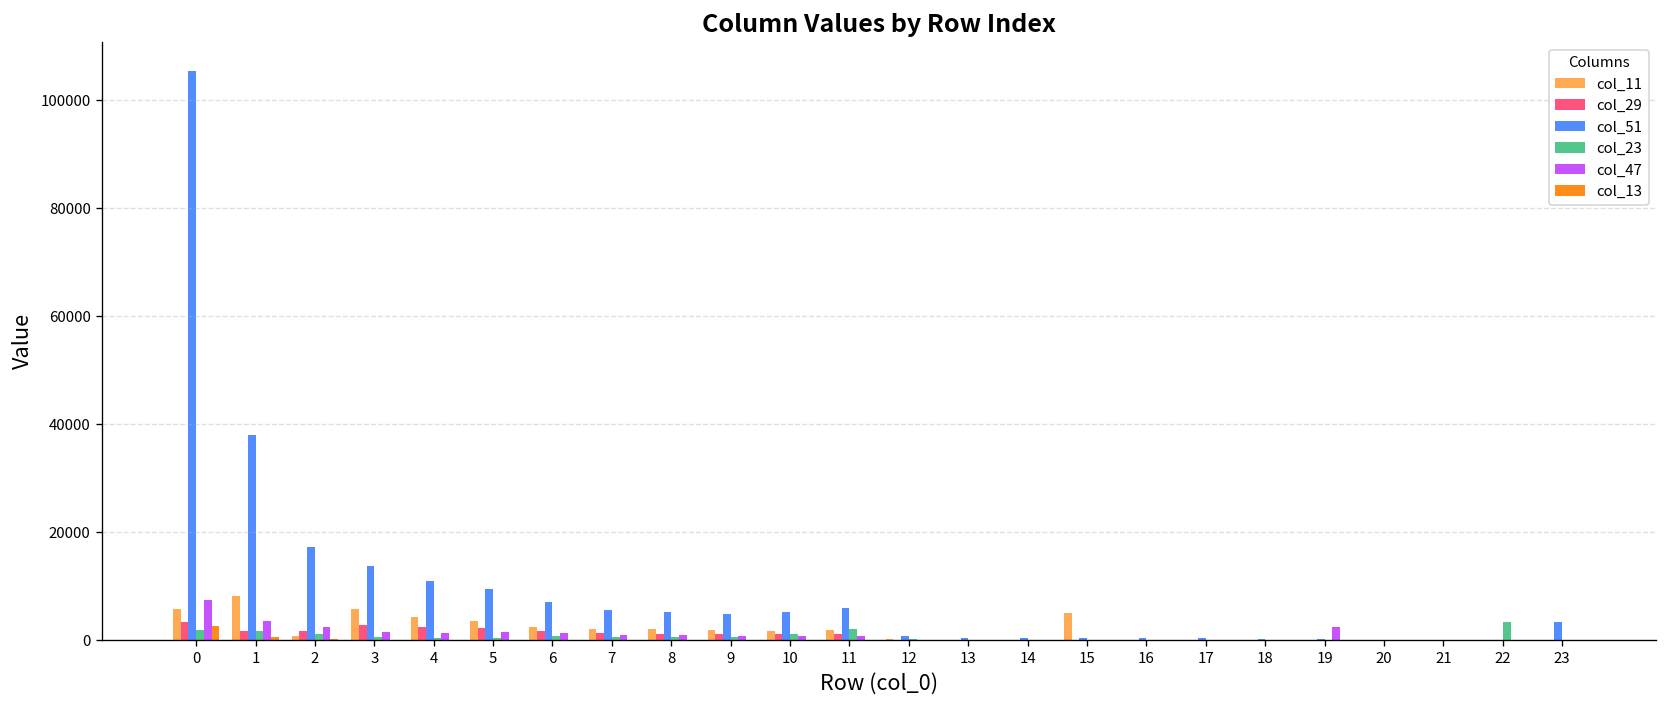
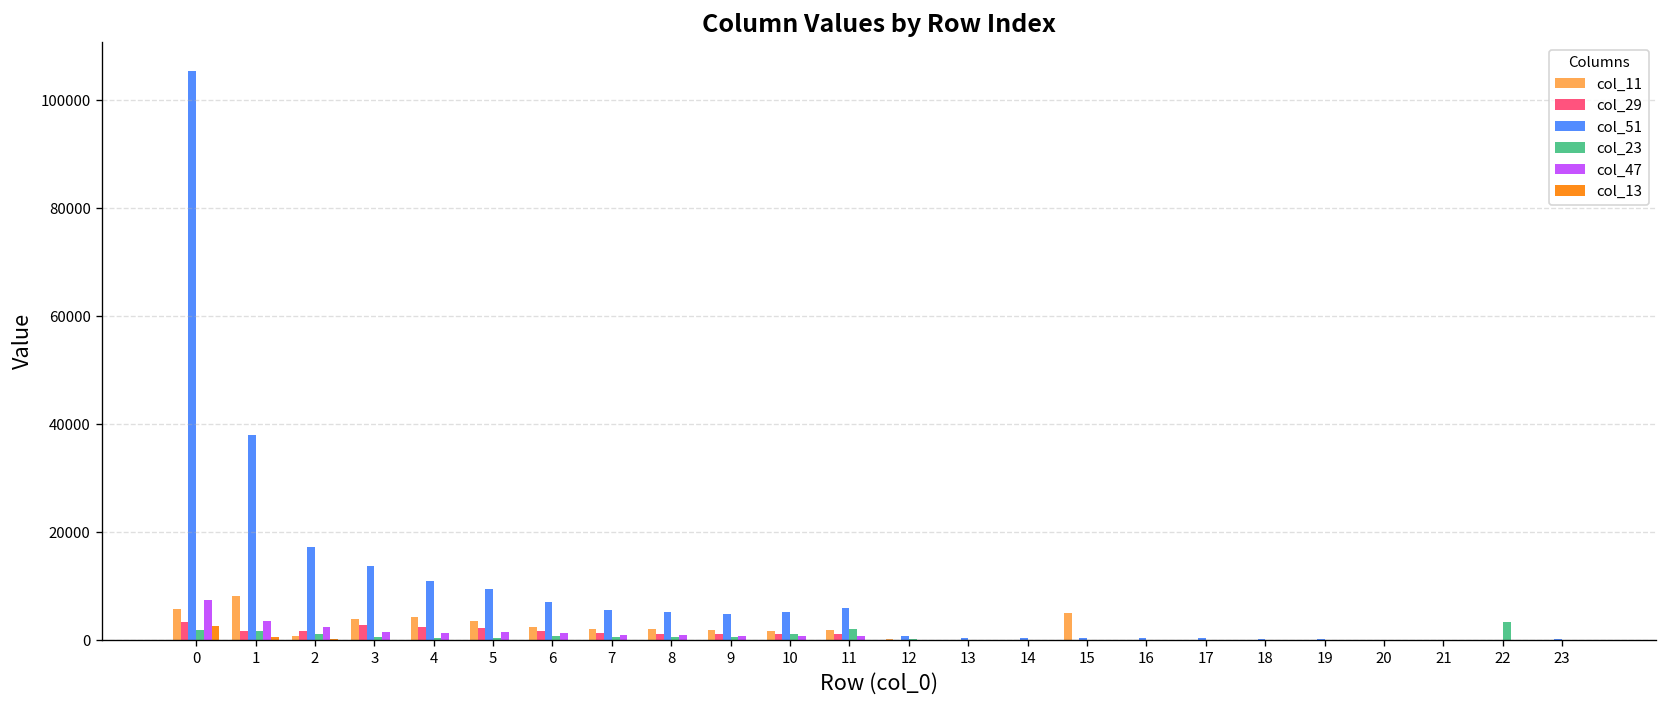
  {
    "col_11": {
      "0": 6000,
      "1": 8000,
      "2": 1000,
-     "3": 6000,
+     "3": 4000,
      "4": 4000,
      "5": 4000,
      "6": 2000,
      "7": 2000,
      "8": 2000,
      "9": 2000,
      "10": 2000,
      "11": 2000,
      "15": 5000
    },
    "col_29": {
      "0": 3000,
      "1": 2000,
      "2": 2000,
      "3": 3000,
      "4": 3000,
      "5": 2000,
      "6": 2000,
      "7": 1000,
      "8": 1000,
      "9": 1000,
      "10": 1000,
      "11": 1000
    },
    "col_51": {
      "0": 105000,
      "1": 38000,
      "2": 17000,
      "3": 14000,
      "4": 11000,
      "5": 9000,
      "6": 7000,
      "7": 6000,
      "8": 5000,
      "9": 5000,
      "10": 5000,
      "11": 6000,
      "12": 1000,
-     "23": 3000
+     "23": 0
    },
    "col_23": {
      "0": 2000,
      "1": 2000,
      "2": 1000,
      "3": 1000,
      "6": 1000,
      "7": 1000,
      "10": 1000,
      "11": 2000,
      "22": 3000
    },
    "col_47": {
      "0": 7000,
      "1": 4000,
      "2": 3000,
      "3": 2000,
      "4": 1000,
      "5": 2000,
      "6": 1000,
      "7": 1000,
      "8": 1000,
      "9": 1000,
      "10": 1000,
      "11": 1000,
-     "19": 2000
+     "19": 0
    },
    "col_13": {
      "0": 3000,
      "1": 1000
    }
  }
